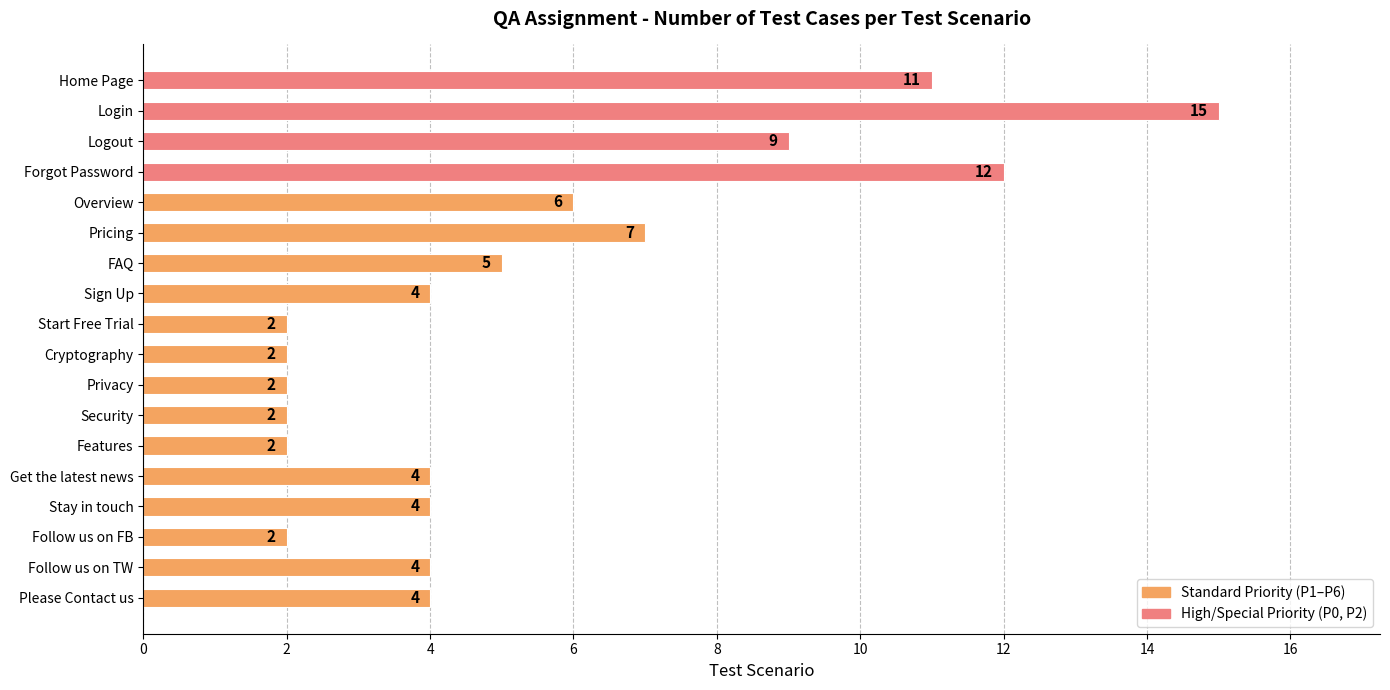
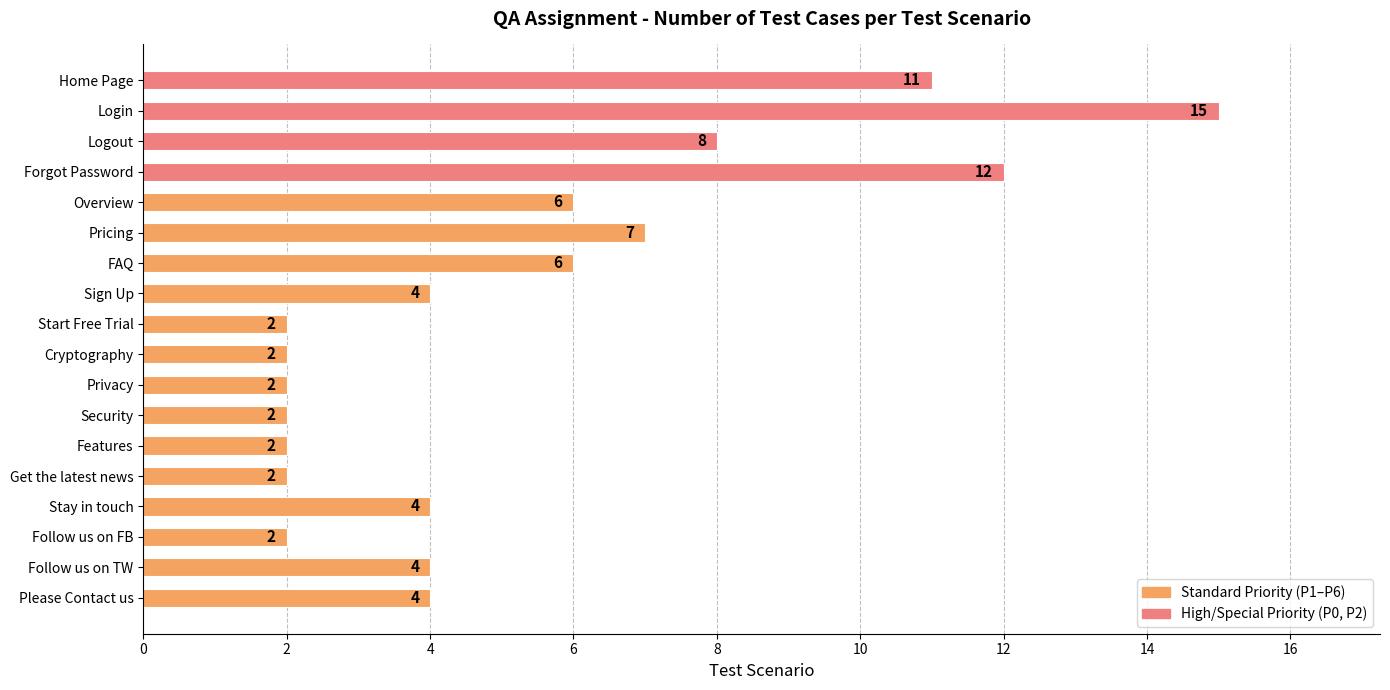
  {
    "Home Page": 11,
    "Login": 15,
-   "Logout": 9,
+   "Logout": 8,
    "Forgot Password": 12,
    "Overview": 6,
    "Pricing": 7,
-   "FAQ": 5,
+   "FAQ": 6,
    "Sign Up": 4,
    "Start Free Trial": 2,
    "Cryptography": 2,
    "Privacy": 2,
    "Security": 2,
    "Features": 2,
-   "Get the latest news": 4,
+   "Get the latest news": 2,
    "Stay in touch": 4,
    "Follow us on FB": 2,
    "Follow us on TW": 4,
    "Please Contact us": 4
  }
